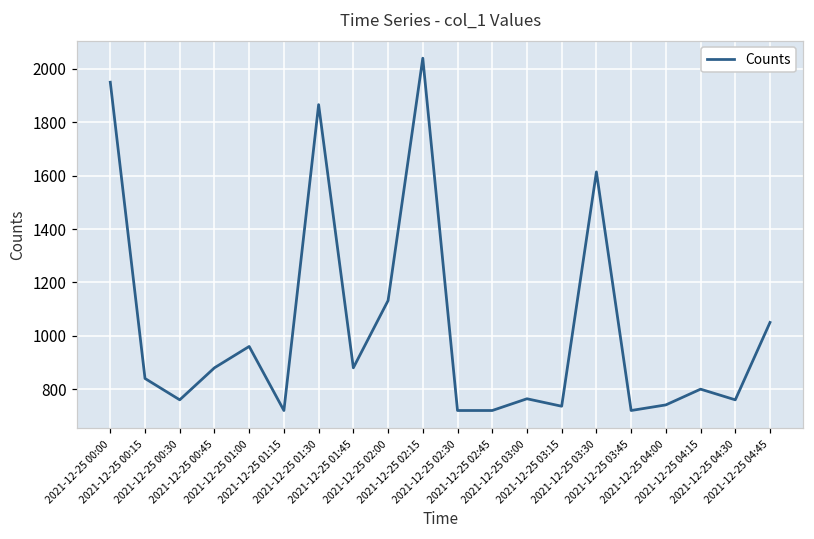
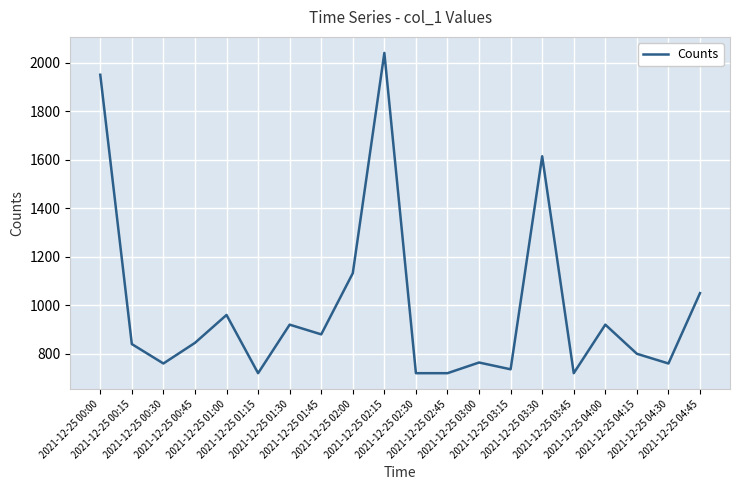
  {
    "2021-12-25 00:00": 1950,
    "2021-12-25 00:15": 840,
    "2021-12-25 00:30": 760,
-   "2021-12-25 00:45": 880,
+   "2021-12-25 00:45": 850,
    "2021-12-25 01:00": 960,
    "2021-12-25 01:15": 720,
-   "2021-12-25 01:30": 1870,
+   "2021-12-25 01:30": 920,
    "2021-12-25 01:45": 880,
    "2021-12-25 02:00": 1130,
    "2021-12-25 02:15": 2040,
    "2021-12-25 02:30": 720,
    "2021-12-25 02:45": 720,
    "2021-12-25 03:00": 760,
    "2021-12-25 03:15": 740,
    "2021-12-25 03:30": 1610,
    "2021-12-25 03:45": 720,
-   "2021-12-25 04:00": 740,
+   "2021-12-25 04:00": 920,
    "2021-12-25 04:15": 800,
    "2021-12-25 04:30": 760,
    "2021-12-25 04:45": 1050
  }
